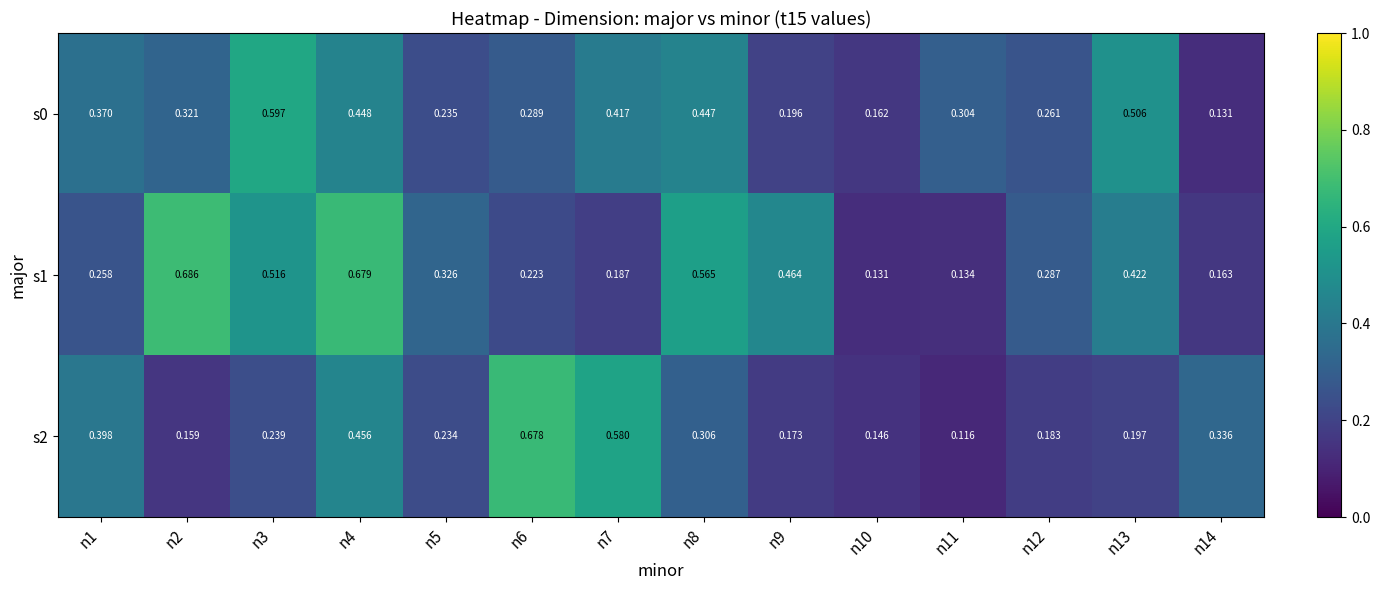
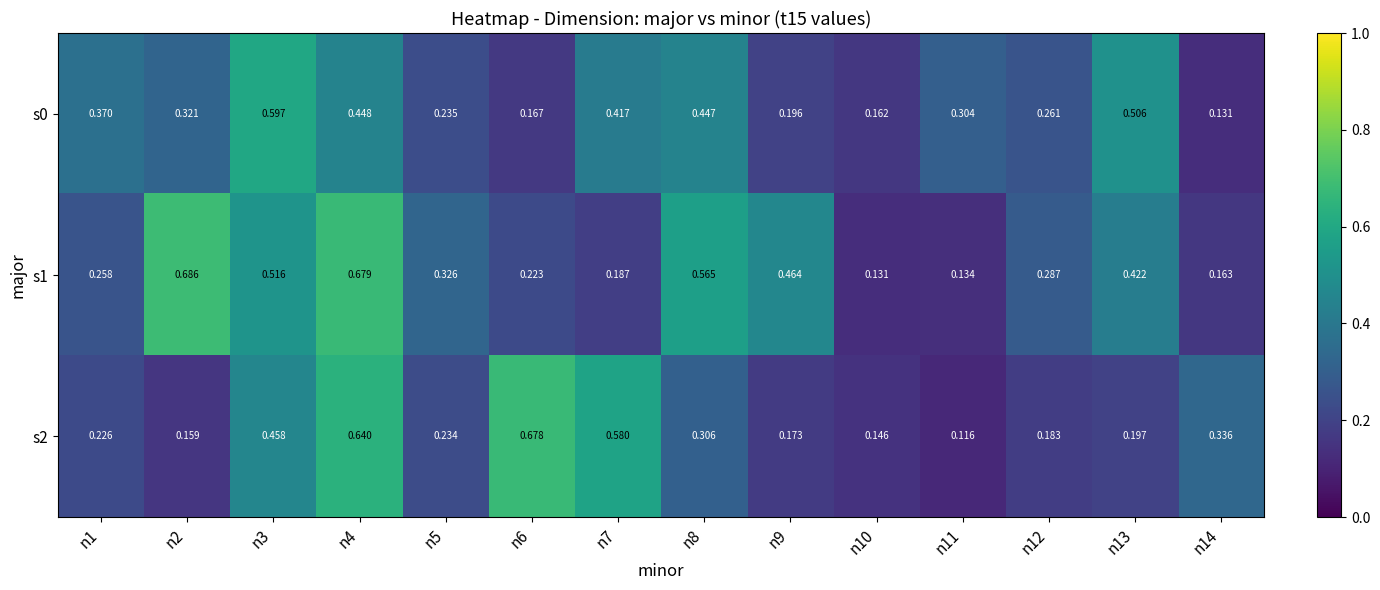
  {
    "s0": {
      "n1": 0.370,
      "n2": 0.321,
      "n3": 0.597,
      "n4": 0.448,
      "n5": 0.235,
-     "n6": 0.289,
+     "n6": 0.167,
      "n7": 0.417,
      "n8": 0.447,
      "n9": 0.196,
      "n10": 0.162,
      "n11": 0.304,
      "n12": 0.261,
      "n13": 0.506,
      "n14": 0.131
    },
    "s1": {
      "n1": 0.258,
      "n2": 0.686,
      "n3": 0.516,
      "n4": 0.679,
      "n5": 0.326,
      "n6": 0.223,
      "n7": 0.187,
      "n8": 0.565,
      "n9": 0.464,
      "n10": 0.131,
      "n11": 0.134,
      "n12": 0.287,
      "n13": 0.422,
      "n14": 0.163
    },
    "s2": {
-     "n1": 0.398,
+     "n1": 0.226,
      "n2": 0.159,
-     "n3": 0.239,
-     "n4": 0.456,
+     "n3": 0.458,
+     "n4": 0.640,
      "n5": 0.234,
      "n6": 0.678,
      "n7": 0.580,
      "n8": 0.306,
      "n9": 0.173,
      "n10": 0.146,
      "n11": 0.116,
      "n12": 0.183,
      "n13": 0.197,
      "n14": 0.336
    }
  }
